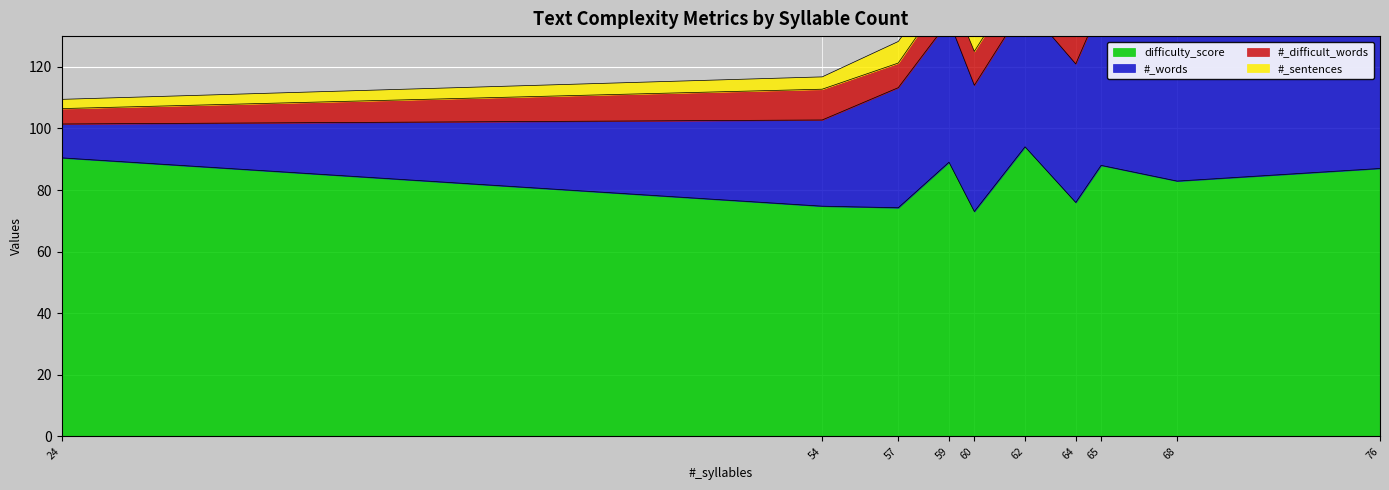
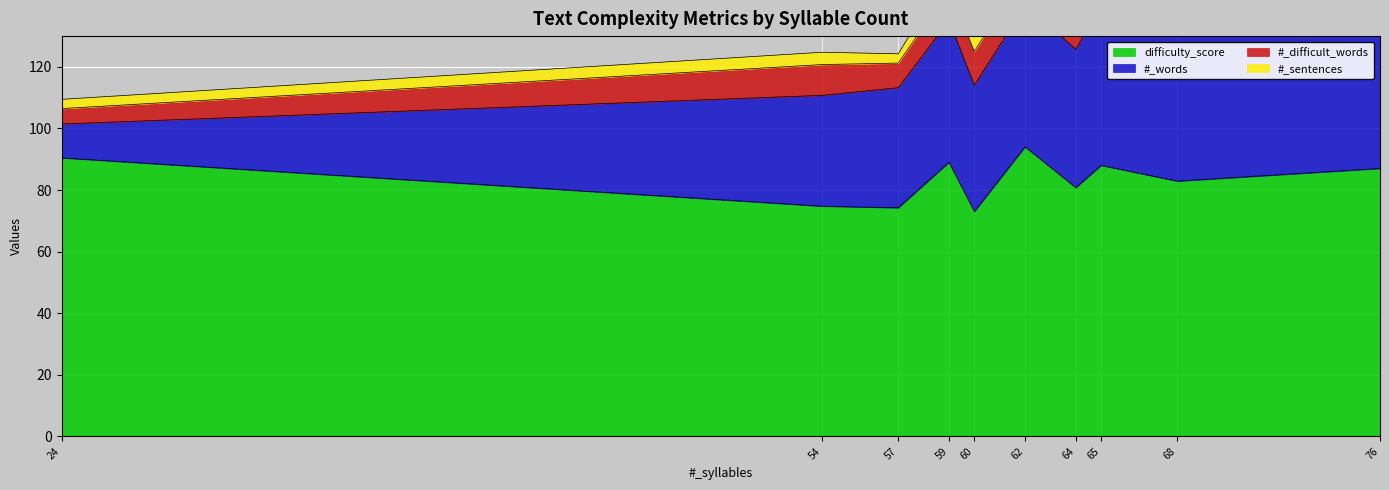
  {
    "difficulty_score": {
      "24": 90,
      "54": 75,
      "57": 74,
      "59": 89,
      "60": 73,
      "62": 94,
-     "64": 76,
+     "64": 81,
      "65": 88,
      "68": 83,
      "76": 87
    },
    "#_words": {
      "24": 11,
-     "54": 28,
+     "54": 36,
      "57": 39,
      "60": 41,
      "64": 45
    },
    "#_difficult_words": {
      "24": 5,
      "54": 10,
      "57": 8,
      "60": 11
    },
    "#_sentences": {
      "24": 3,
      "54": 4,
-     "57": 7
+     "57": 3
    }
  }
